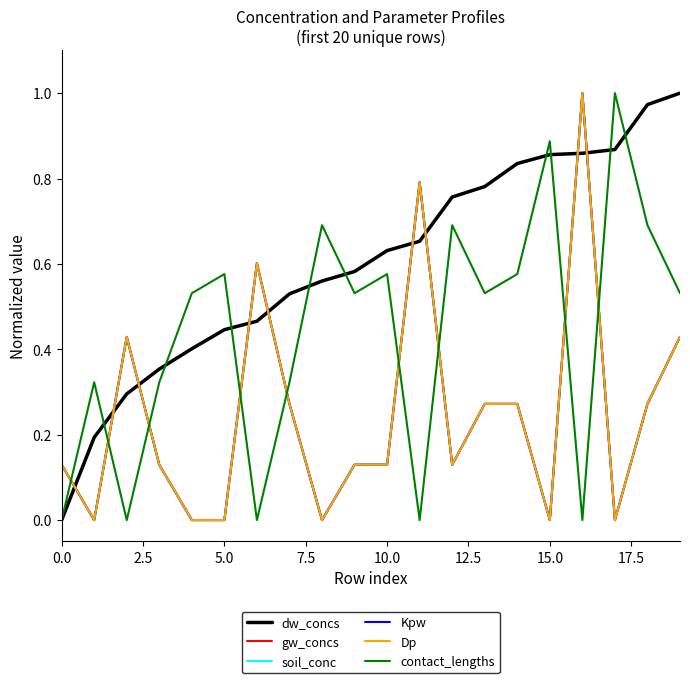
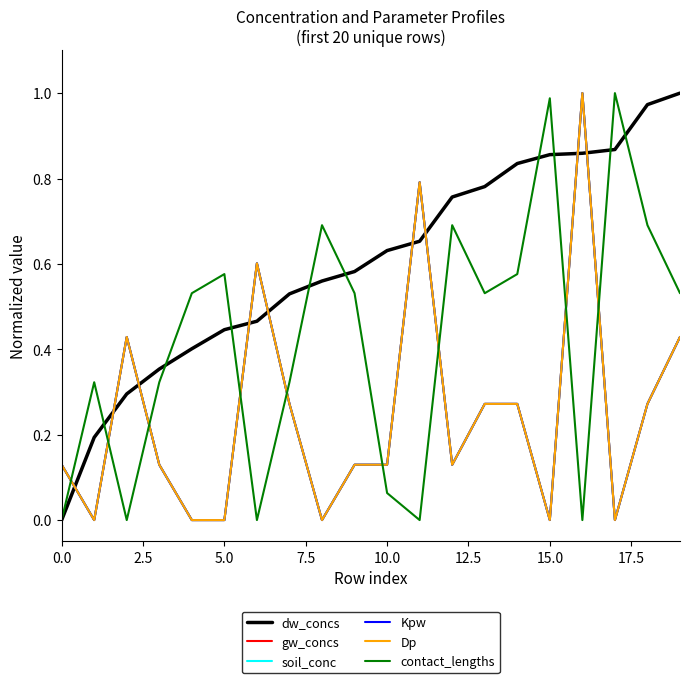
  {
    "dw_concs": {
      "5.0": 0.45,
      "10.0": 0.63,
      "15.0": 0.86
    },
    "Dp": {
      "0.0": 0.13,
      "5.0": 0.00,
      "10.0": 0.13,
      "15.0": 0.00
    },
    "contact_lengths": {
      "5.0": 0.58,
-     "10.0": 0.58,
-     "15.0": 0.89
+     "10.0": 0.06,
+     "15.0": 0.99
    }
  }
